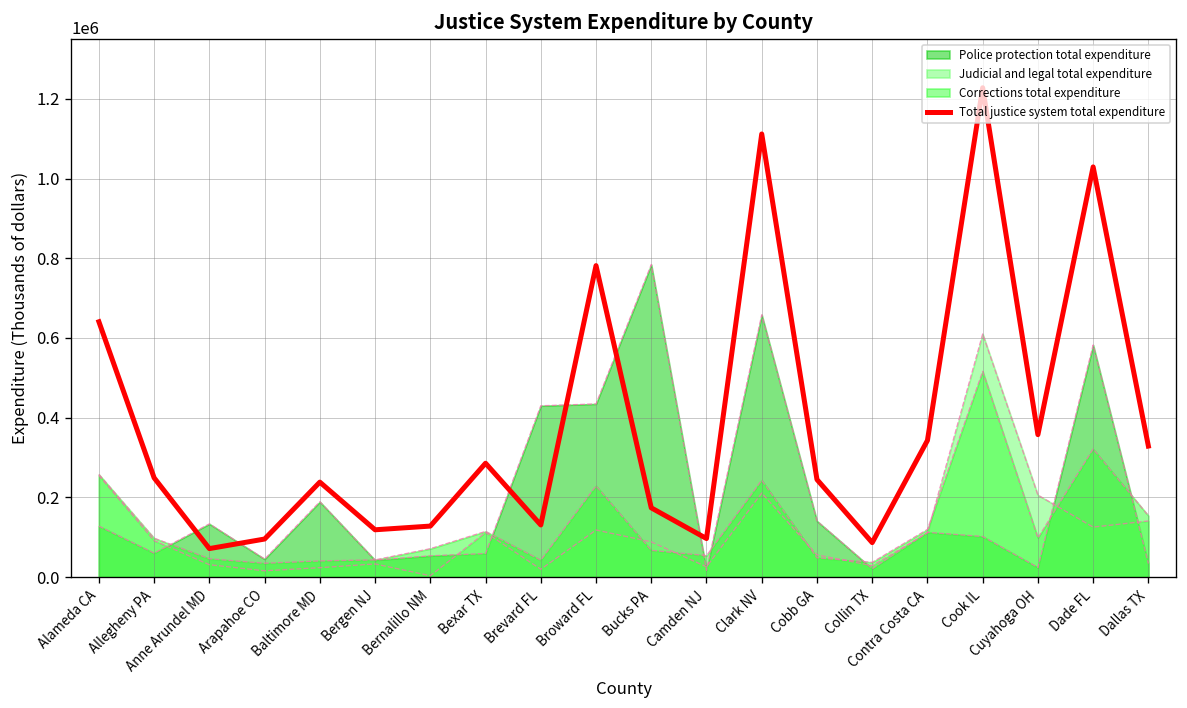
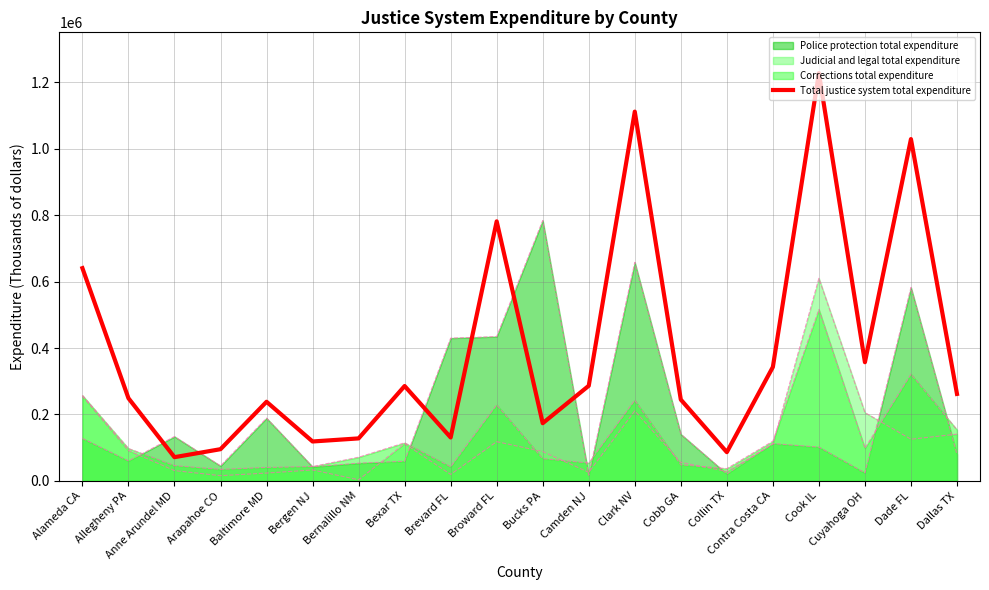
  {
    "Police protection total expenditure": {
      "Alameda CA": 130000,
      "Allegheny PA": 60000,
      "Anne Arundel MD": 130000,
      "Arapahoe CO": 50000,
      "Baltimore MD": 190000,
      "Bernalillo NM": 50000,
      "Bexar TX": 60000,
      "Brevard FL": 430000,
      "Broward FL": 430000,
      "Bucks PA": 780000,
      "Camden NJ": 20000,
      "Clark NV": 660000,
      "Cobb GA": 140000,
      "Collin TX": 20000,
      "Cook IL": 100000,
      "Cuyahoga OH": 20000,
      "Dade FL": 580000,
-     "Dallas TX": 30000
+     "Dallas TX": 80000
    },
    "Total justice system total expenditure": {
      "Alameda CA": 640000,
      "Allegheny PA": 250000,
      "Anne Arundel MD": 70000,
      "Arapahoe CO": 100000,
      "Baltimore MD": 240000,
      "Bergen NJ": 120000,
      "Bernalillo NM": 130000,
      "Bexar TX": 290000,
      "Brevard FL": 130000,
      "Broward FL": 780000,
      "Bucks PA": 170000,
-     "Camden NJ": 100000,
+     "Camden NJ": 290000,
      "Clark NV": 1110000,
      "Cobb GA": 240000,
      "Collin TX": 90000,
      "Contra Costa CA": 340000,
      "Cuyahoga OH": 360000,
      "Dade FL": 1030000,
-     "Dallas TX": 330000
+     "Dallas TX": 260000
    }
  }
